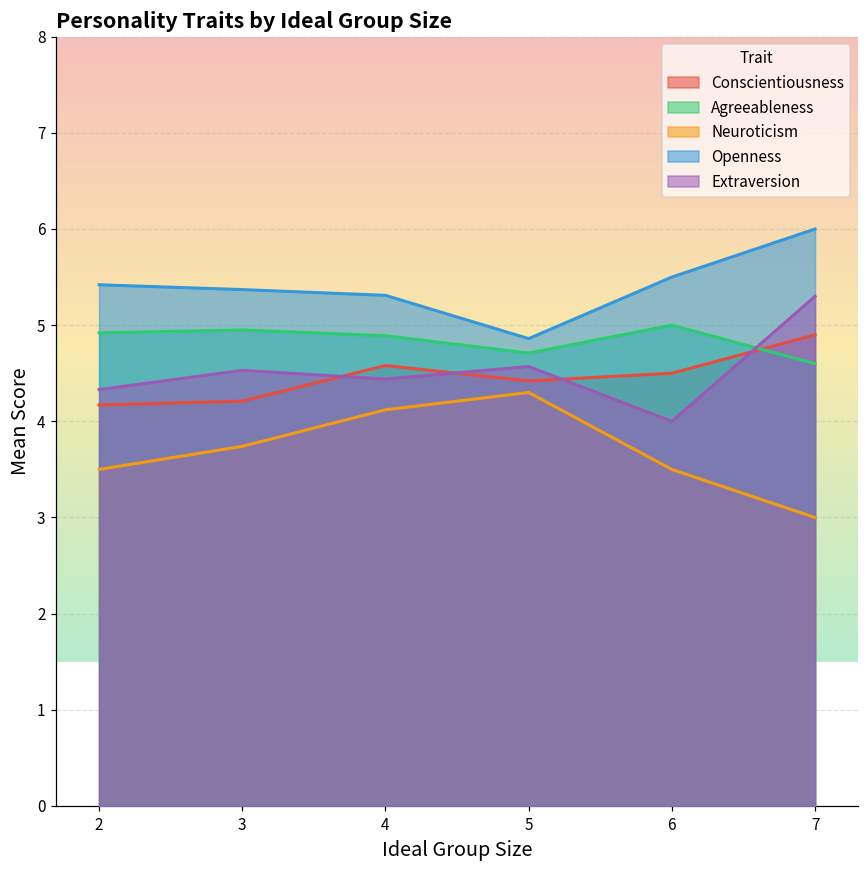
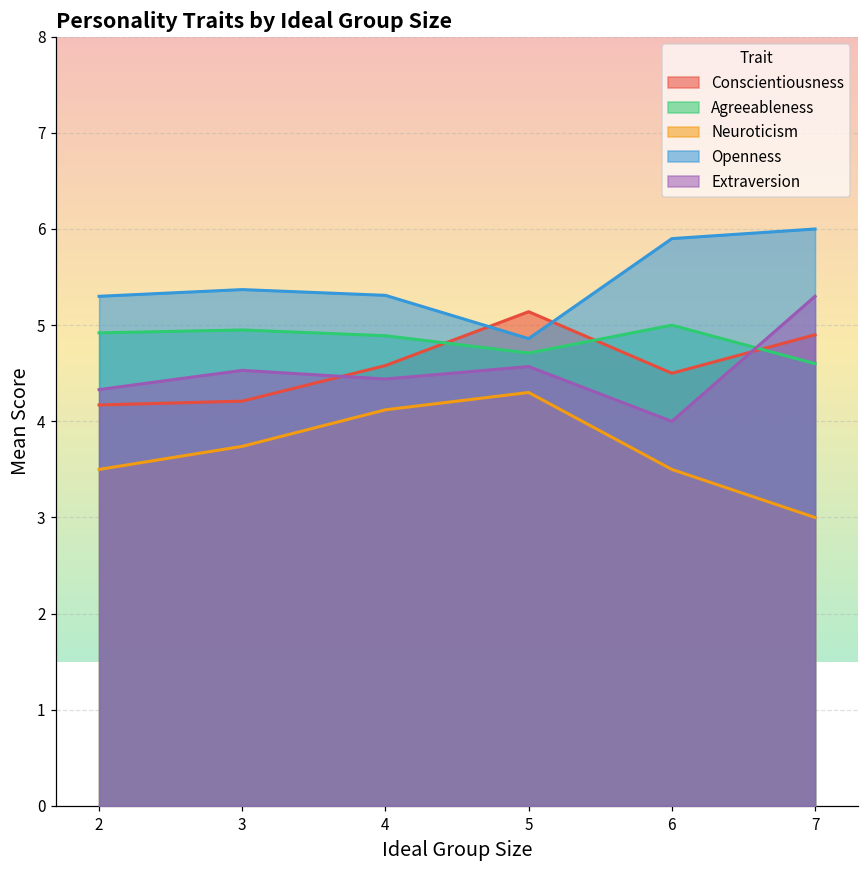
  {
    "Conscientiousness": {
      "2": 4.2,
      "3": 4.2,
      "4": 4.6,
-     "5": 4.4,
+     "5": 5.1,
      "6": 4.5,
      "7": 4.9
    },
    "Agreeableness": {
      "2": 4.9,
      "3": 5.0,
      "4": 4.9,
      "5": 4.7,
      "6": 5.0,
      "7": 4.6
    },
    "Neuroticism": {
      "2": 3.5,
      "3": 3.7,
      "4": 4.1,
      "5": 4.3,
      "6": 3.5,
      "7": 3.0
    },
    "Openness": {
-     "2": 5.4,
+     "2": 5.3,
      "3": 5.4,
      "4": 5.3,
      "5": 4.9,
-     "6": 5.5,
+     "6": 5.9,
      "7": 6.0
    },
    "Extraversion": {
      "2": 4.3,
      "3": 4.5,
      "4": 4.4,
      "5": 4.6,
      "6": 4.0,
      "7": 5.3
    }
  }
